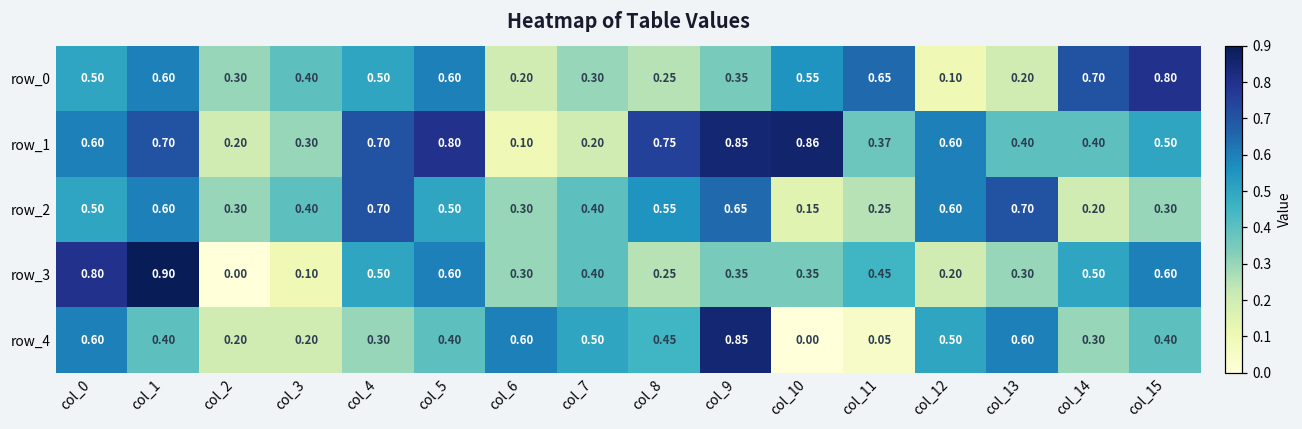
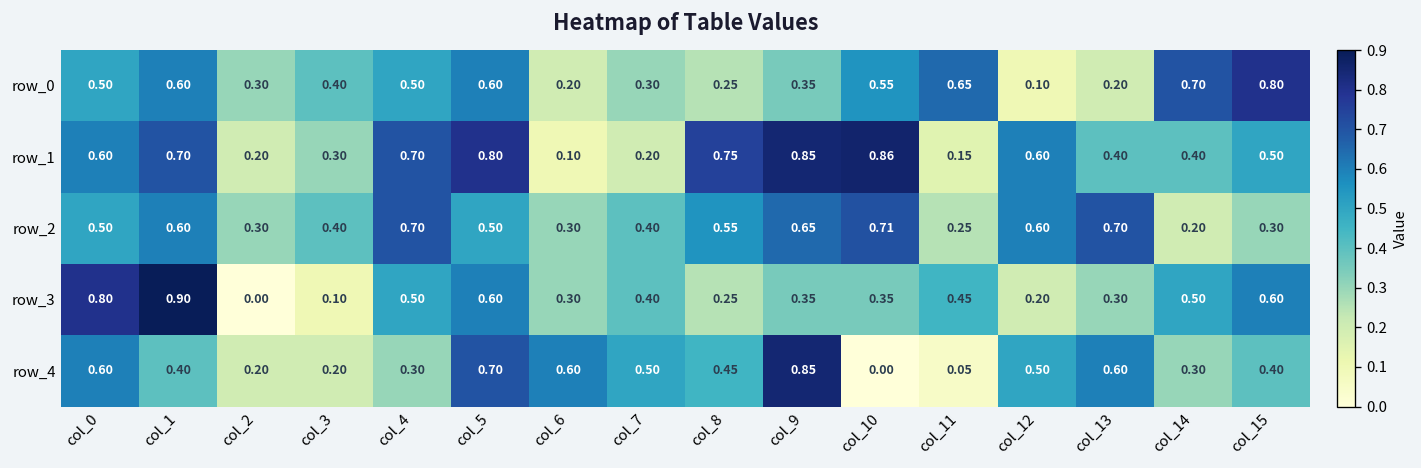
  {
    "row_0": {
      "col_0": 0.50,
      "col_1": 0.60,
      "col_2": 0.30,
      "col_3": 0.40,
      "col_4": 0.50,
      "col_5": 0.60,
      "col_6": 0.20,
      "col_7": 0.30,
      "col_8": 0.25,
      "col_9": 0.35,
      "col_10": 0.55,
      "col_11": 0.65,
      "col_12": 0.10,
      "col_13": 0.20,
      "col_14": 0.70,
      "col_15": 0.80
    },
    "row_1": {
      "col_0": 0.60,
      "col_1": 0.70,
      "col_2": 0.20,
      "col_3": 0.30,
      "col_4": 0.70,
      "col_5": 0.80,
      "col_6": 0.10,
      "col_7": 0.20,
      "col_8": 0.75,
      "col_9": 0.85,
      "col_10": 0.86,
-     "col_11": 0.37,
+     "col_11": 0.15,
      "col_12": 0.60,
      "col_13": 0.40,
      "col_14": 0.40,
      "col_15": 0.50
    },
    "row_2": {
      "col_0": 0.50,
      "col_1": 0.60,
      "col_2": 0.30,
      "col_3": 0.40,
      "col_4": 0.70,
      "col_5": 0.50,
      "col_6": 0.30,
      "col_7": 0.40,
      "col_8": 0.55,
      "col_9": 0.65,
-     "col_10": 0.15,
+     "col_10": 0.71,
      "col_11": 0.25,
      "col_12": 0.60,
      "col_13": 0.70,
      "col_14": 0.20,
      "col_15": 0.30
    },
    "row_3": {
      "col_0": 0.80,
      "col_1": 0.90,
      "col_2": 0.00,
      "col_3": 0.10,
      "col_4": 0.50,
      "col_5": 0.60,
      "col_6": 0.30,
      "col_7": 0.40,
      "col_8": 0.25,
      "col_9": 0.35,
      "col_10": 0.35,
      "col_11": 0.45,
      "col_12": 0.20,
      "col_13": 0.30,
      "col_14": 0.50,
      "col_15": 0.60
    },
    "row_4": {
      "col_0": 0.60,
      "col_1": 0.40,
      "col_2": 0.20,
      "col_3": 0.20,
      "col_4": 0.30,
-     "col_5": 0.40,
+     "col_5": 0.70,
      "col_6": 0.60,
      "col_7": 0.50,
      "col_8": 0.45,
      "col_9": 0.85,
      "col_10": 0.00,
      "col_11": 0.05,
      "col_12": 0.50,
      "col_13": 0.60,
      "col_14": 0.30,
      "col_15": 0.40
    }
  }
